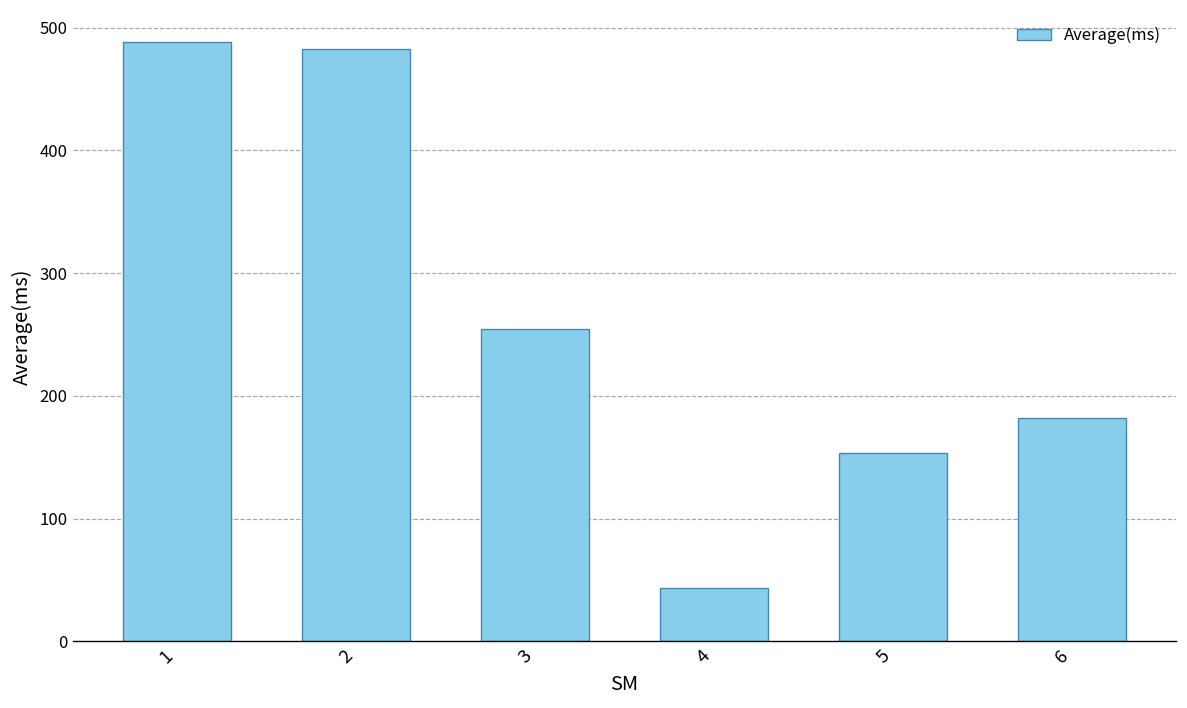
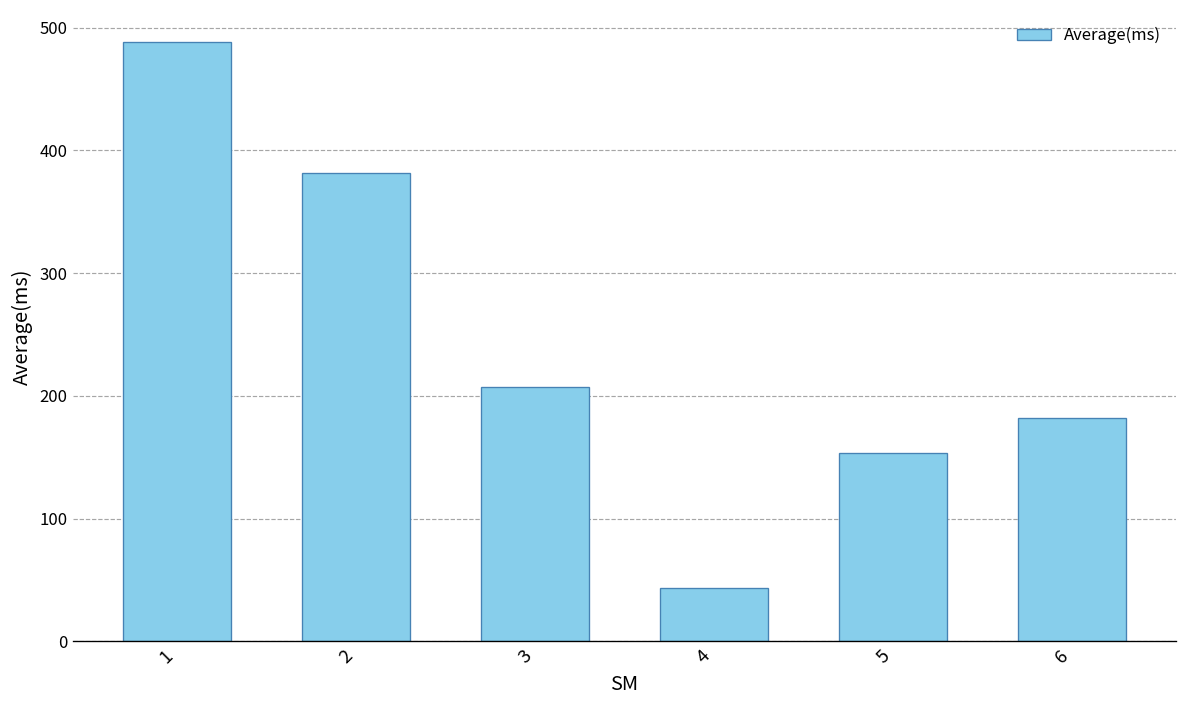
  {
    "1": 488,
-   "2": 483,
-   "3": 254,
+   "2": 381,
+   "3": 207,
    "4": 43,
    "5": 154,
    "6": 182
  }
